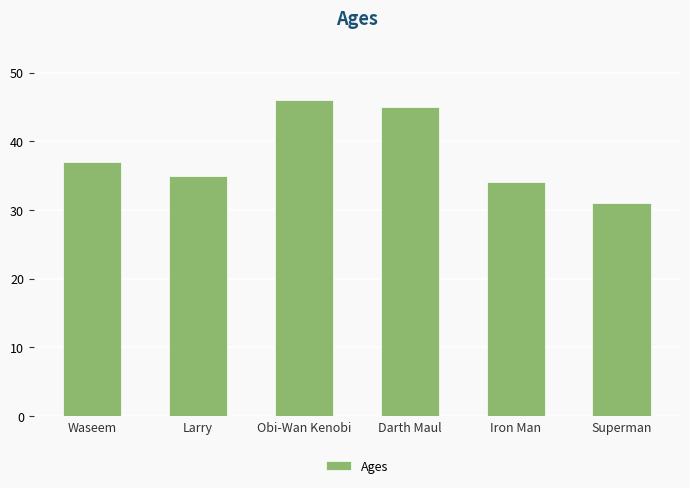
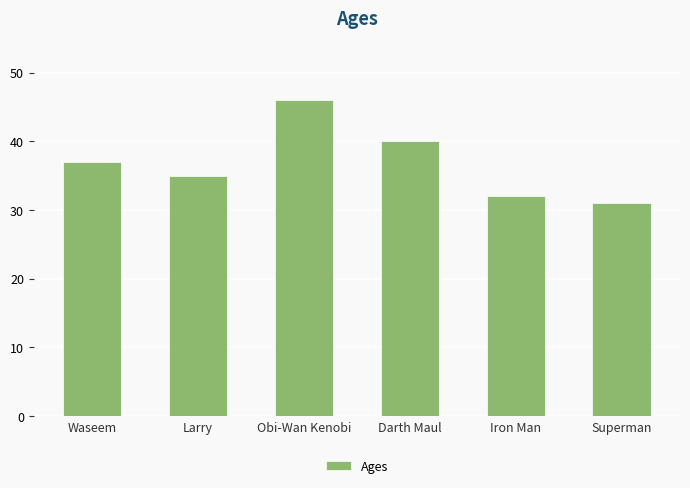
  {
    "Waseem": 37,
    "Larry": 35,
    "Obi-Wan Kenobi": 46,
-   "Darth Maul": 45,
-   "Iron Man": 34,
+   "Darth Maul": 40,
+   "Iron Man": 32,
    "Superman": 31
  }
